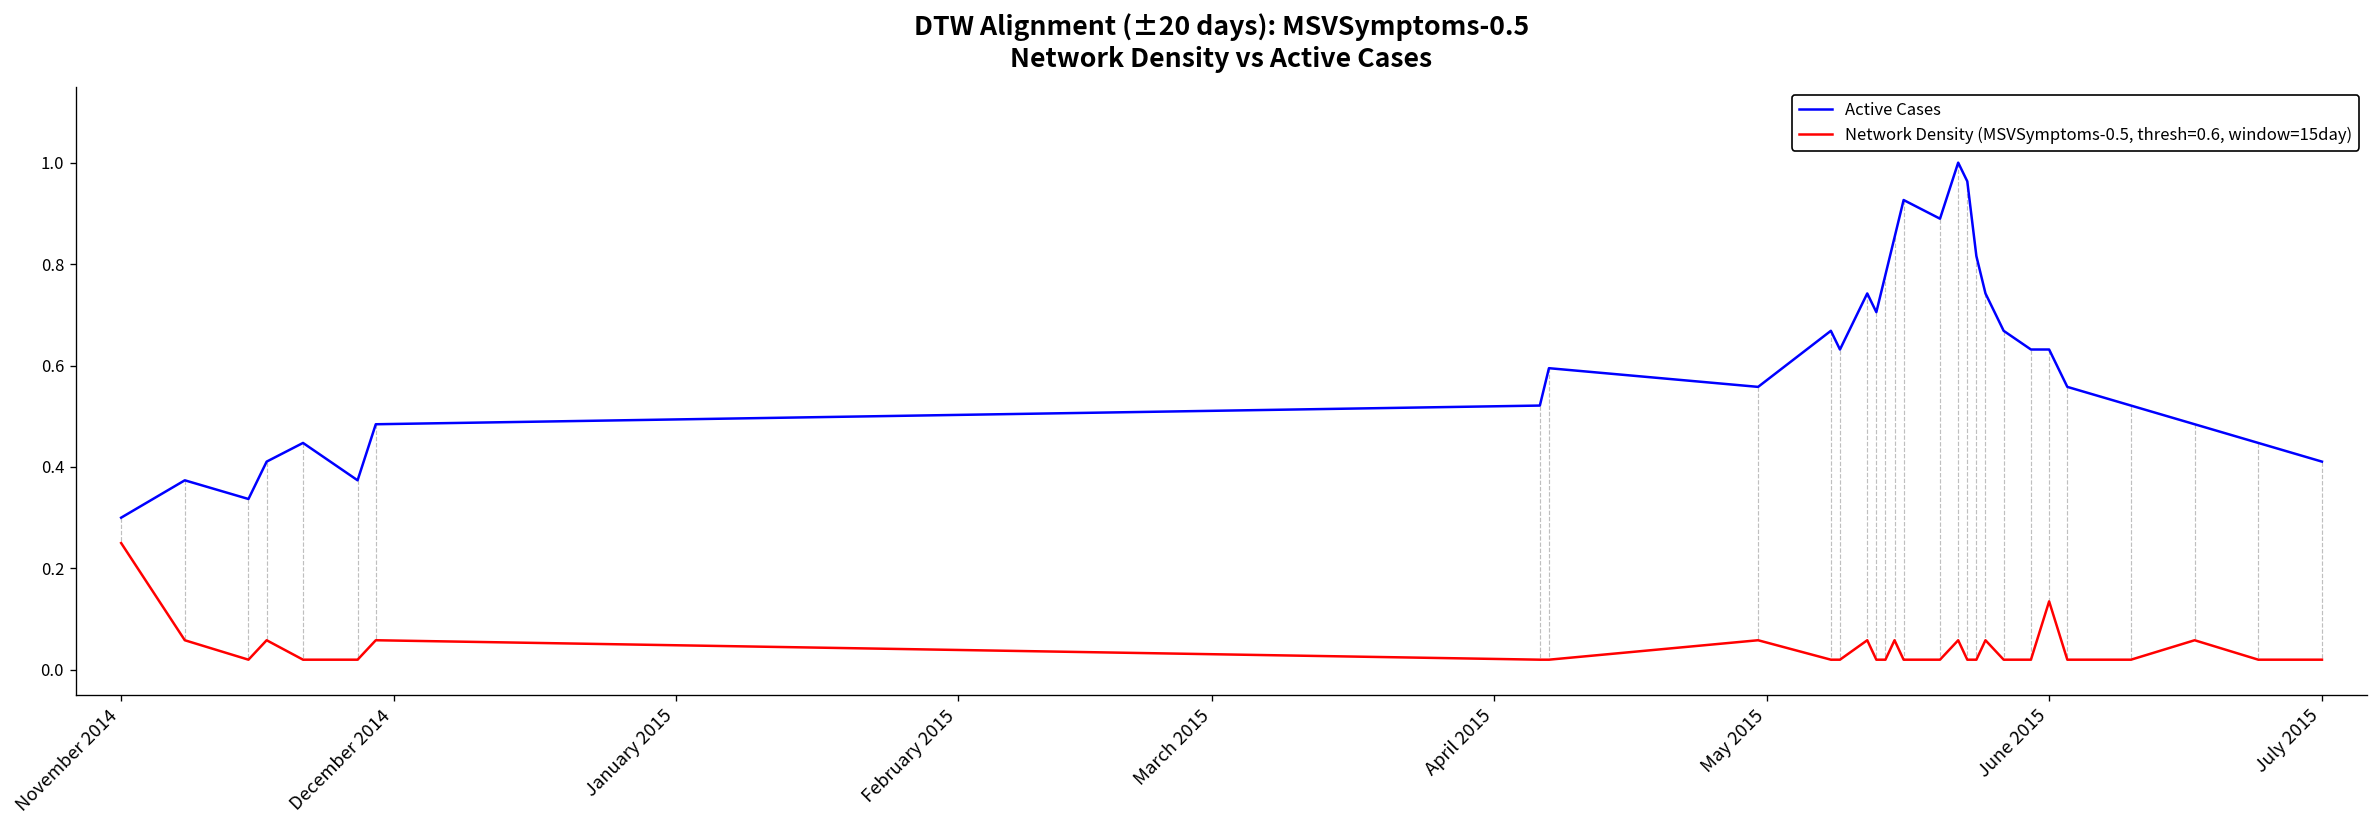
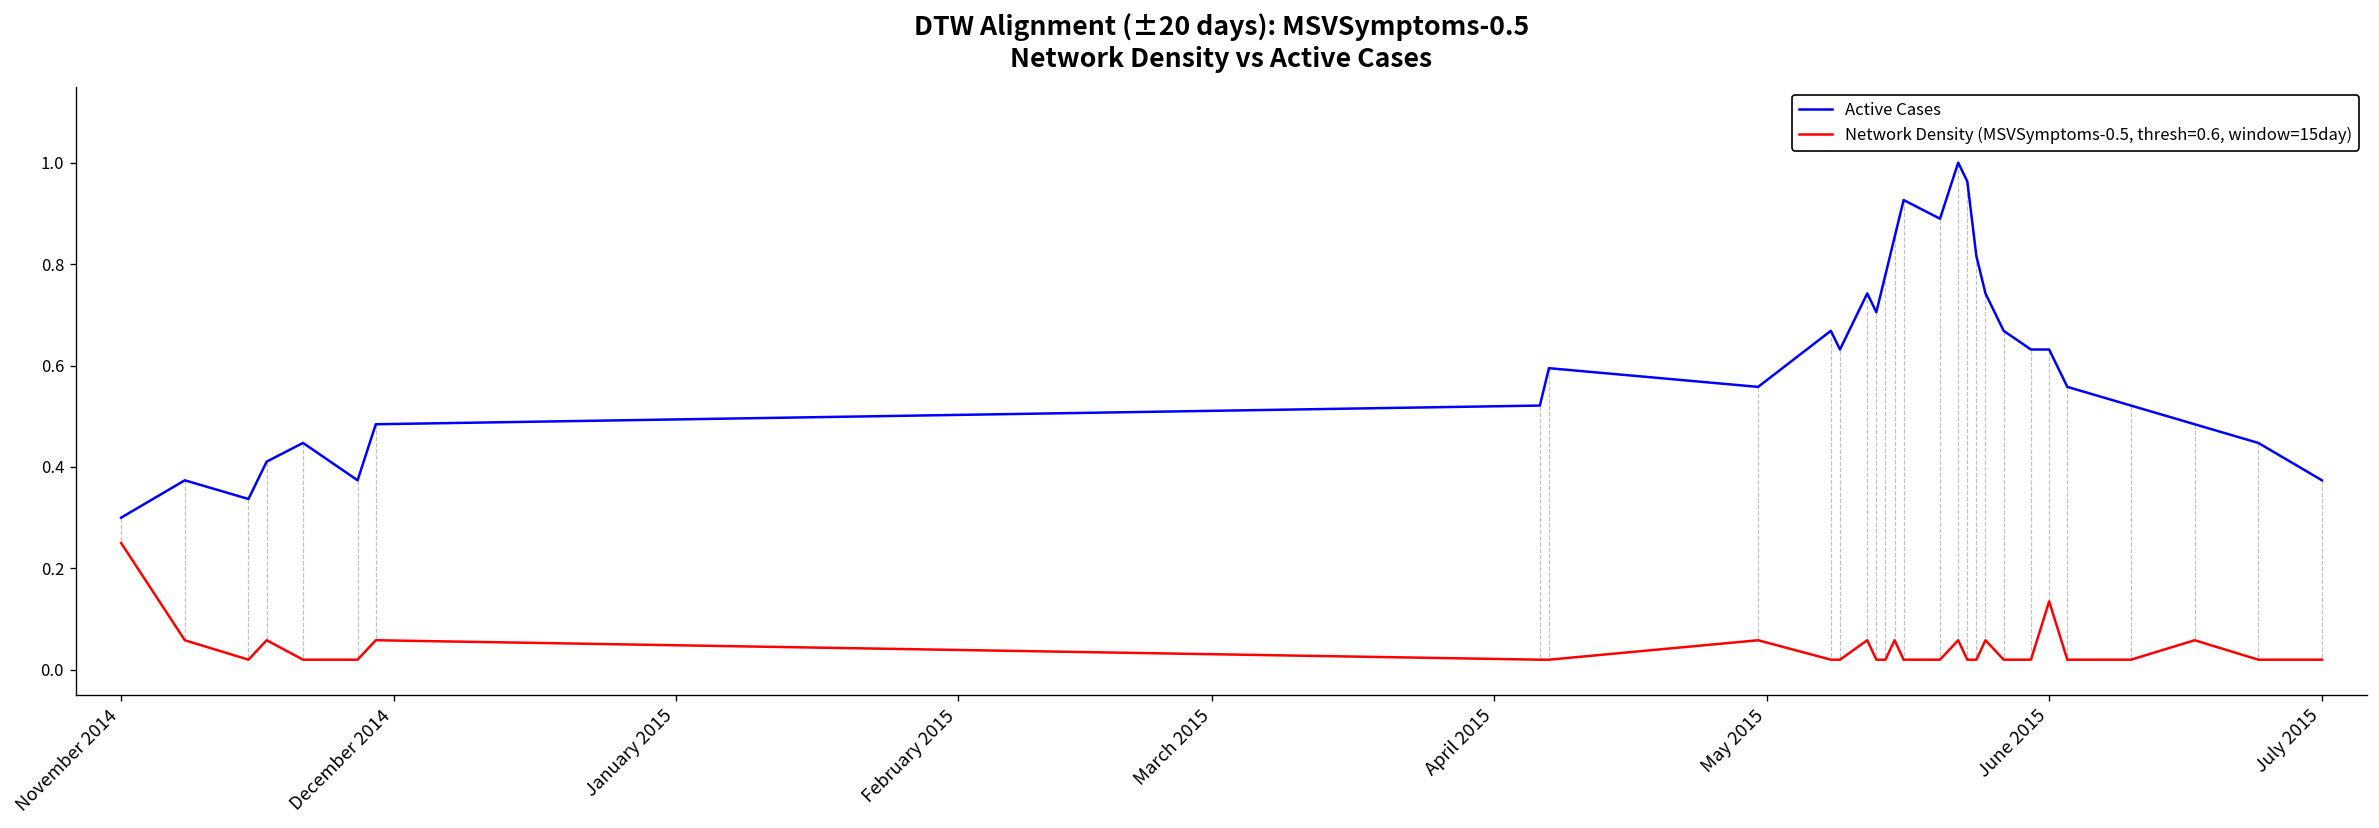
  {
    "Active Cases": {
-     "July 2015": 0.41
+     "July 2015": 0.37
    }
  }
